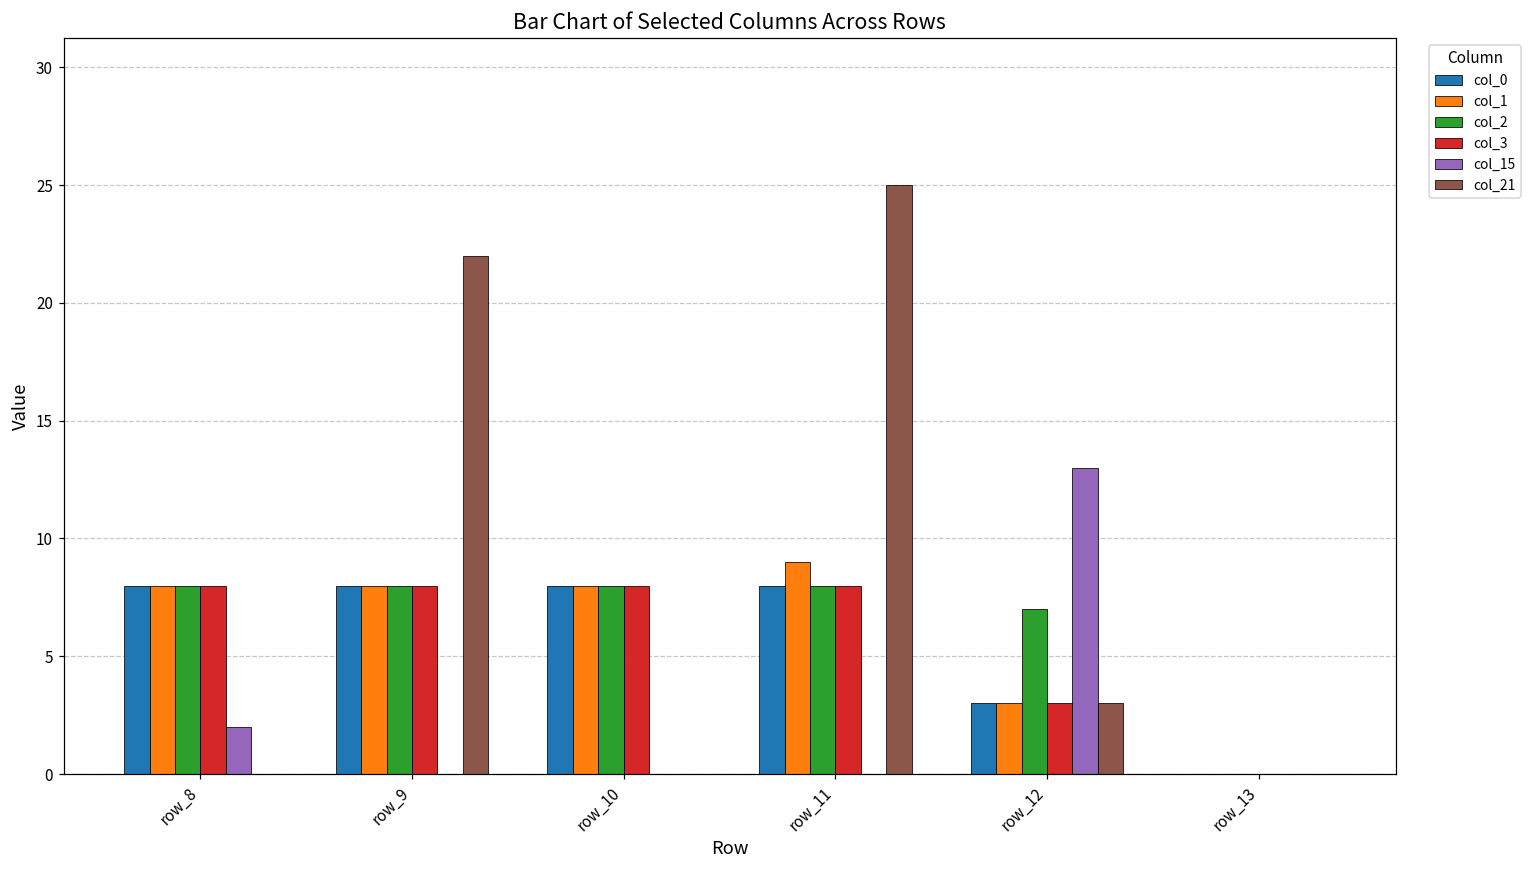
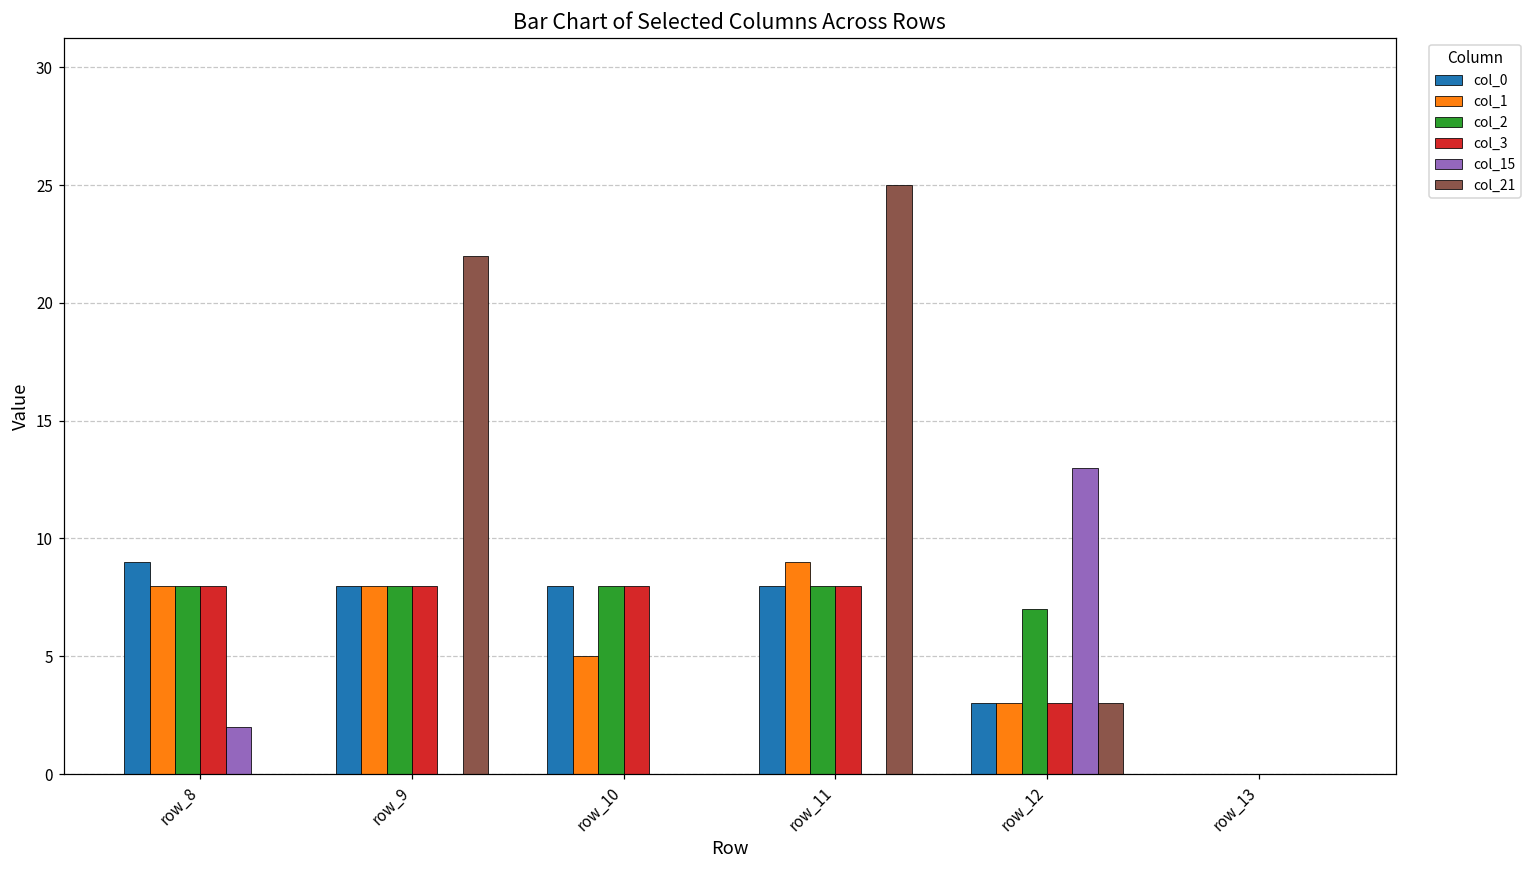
  {
    "col_0": {
-     "row_8": 8,
+     "row_8": 9,
      "row_9": 8,
      "row_10": 8,
      "row_11": 8,
      "row_12": 3,
      "row_13": 0
    },
    "col_1": {
      "row_8": 8,
      "row_9": 8,
-     "row_10": 8,
+     "row_10": 5,
      "row_11": 9,
      "row_12": 3,
      "row_13": 0
    },
    "col_2": {
      "row_8": 8,
      "row_9": 8,
      "row_10": 8,
      "row_11": 8,
      "row_12": 7,
      "row_13": 0
    },
    "col_3": {
      "row_8": 8,
      "row_9": 8,
      "row_10": 8,
      "row_11": 8,
      "row_12": 3,
      "row_13": 0
    },
    "col_15": {
      "row_8": 2,
      "row_9": 0,
      "row_10": 0,
      "row_11": 0,
      "row_12": 13,
      "row_13": 0
    },
    "col_21": {
      "row_8": 0,
      "row_9": 22,
      "row_10": 0,
      "row_11": 25,
      "row_12": 3,
      "row_13": 0
    }
  }
